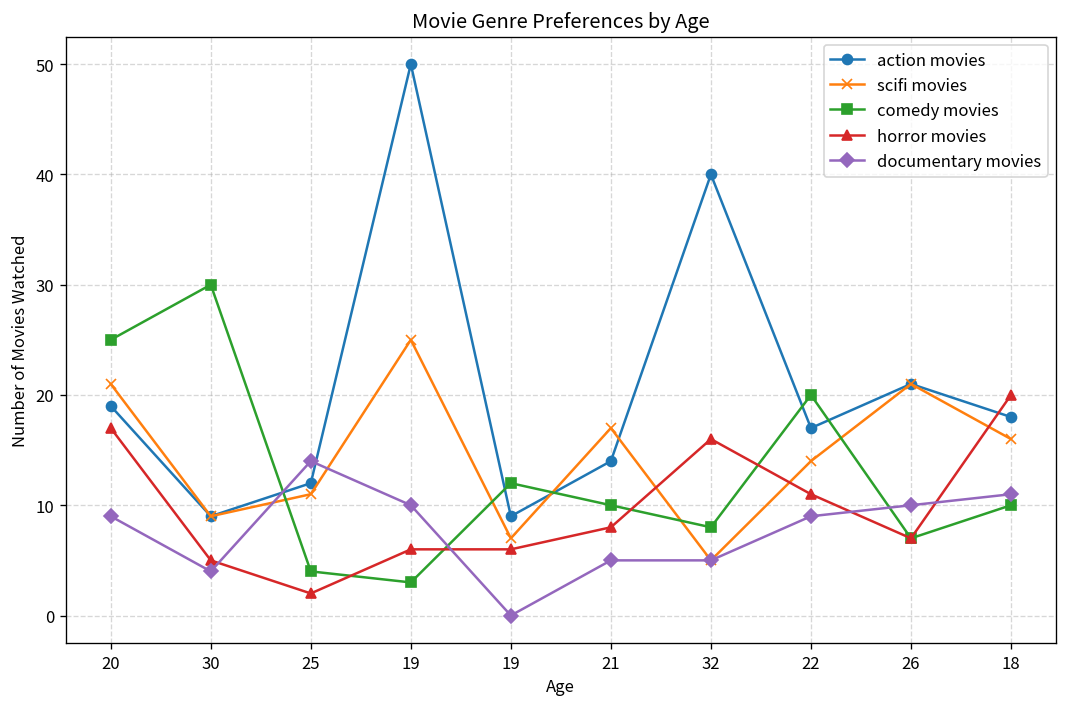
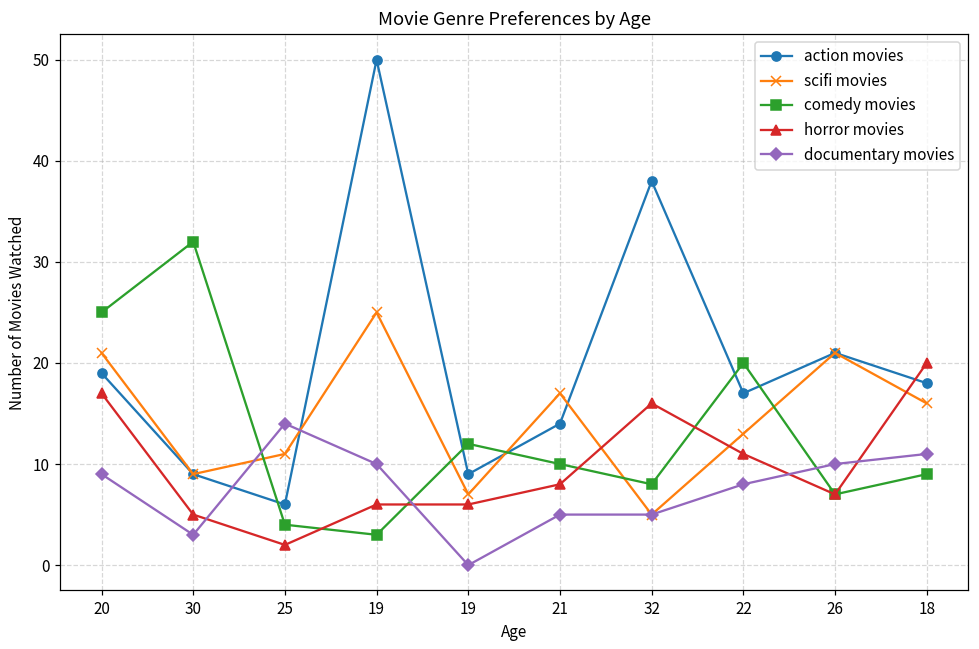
  {
    "action movies": {
      "20": 19,
-     "25": 12,
+     "25": 6,
      "21": 14,
-     "32": 40,
+     "32": 38,
      "22": 17,
      "18": 18
    },
    "scifi movies": {
      "20": 21,
      "25": 11,
      "21": 17,
-     "22": 14,
+     "22": 13,
      "18": 16
    },
    "comedy movies": {
      "20": 25,
-     "30": 30,
+     "30": 32,
      "25": 4,
      "21": 10,
      "32": 8,
      "22": 20,
-     "18": 10
+     "18": 9
    },
    "horror movies": {
      "20": 17,
      "30": 5,
      "25": 2,
      "21": 8,
      "32": 16,
      "22": 11,
      "18": 20
    },
    "documentary movies": {
      "20": 9,
-     "30": 4,
+     "30": 3,
      "25": 14,
      "21": 5,
-     "22": 9,
+     "22": 8,
      "26": 10,
      "18": 11
    }
  }
